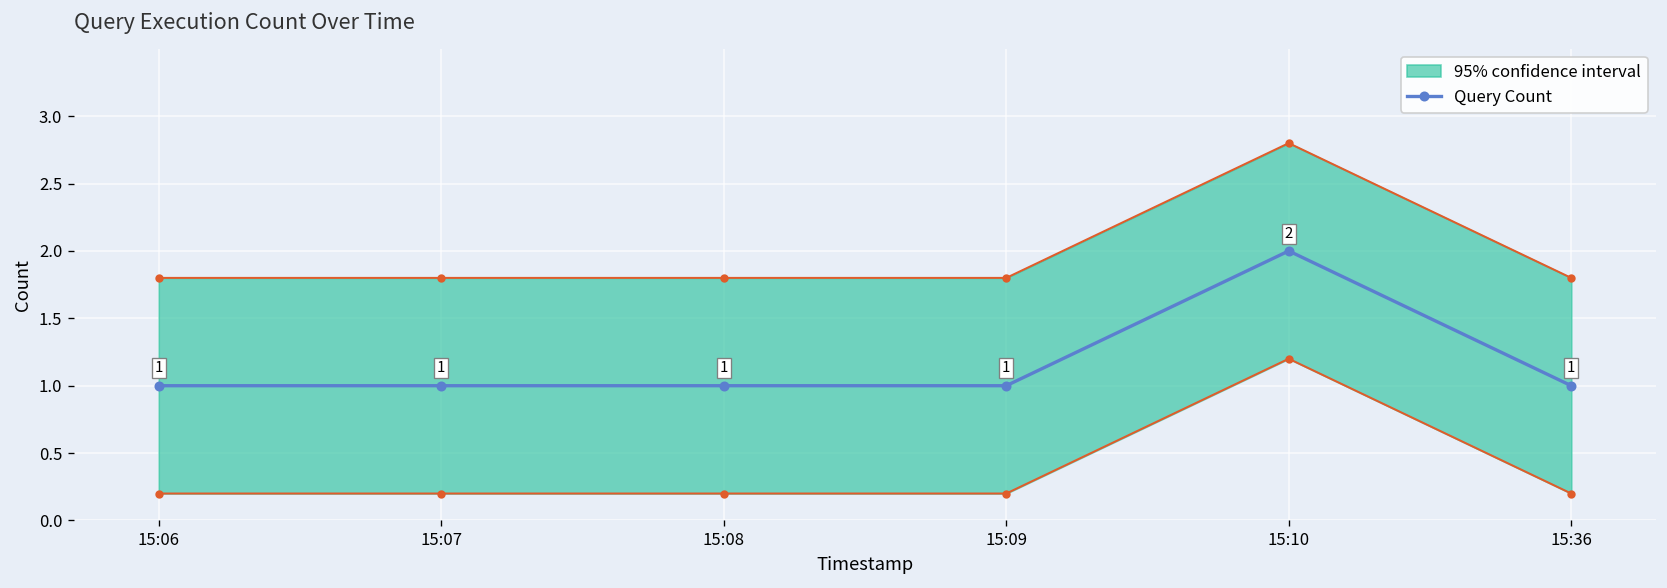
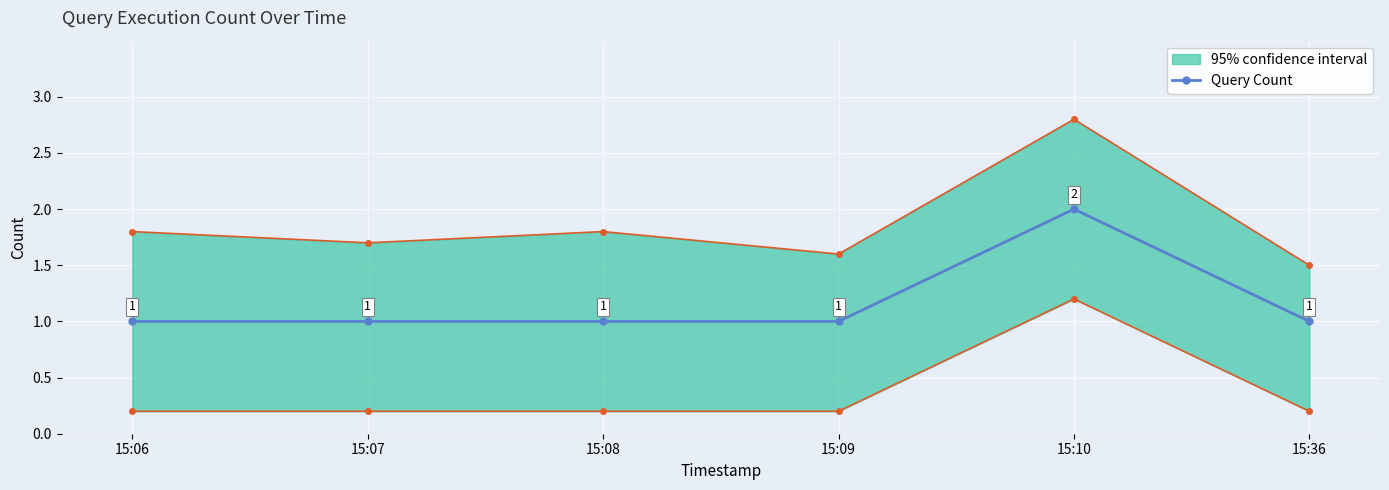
  {
    "95% confidence interval": {
      "15:06": 1.8,
-     "15:07": 1.8,
+     "15:07": 1.7,
      "15:08": 1.8,
-     "15:09": 1.8,
+     "15:09": 1.6,
      "15:10": 2.8,
-     "15:36": 1.8
+     "15:36": 1.5
    }
  }
